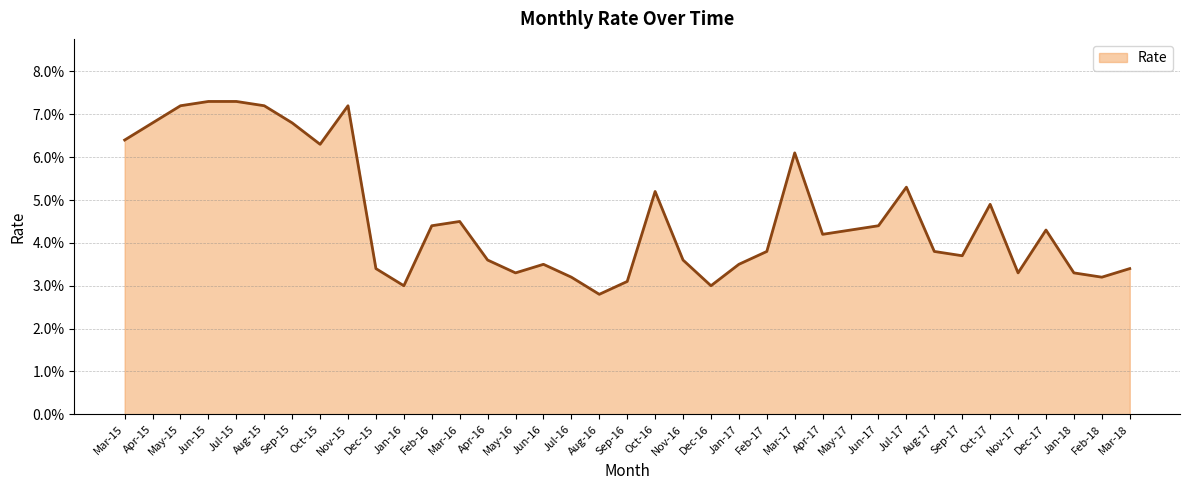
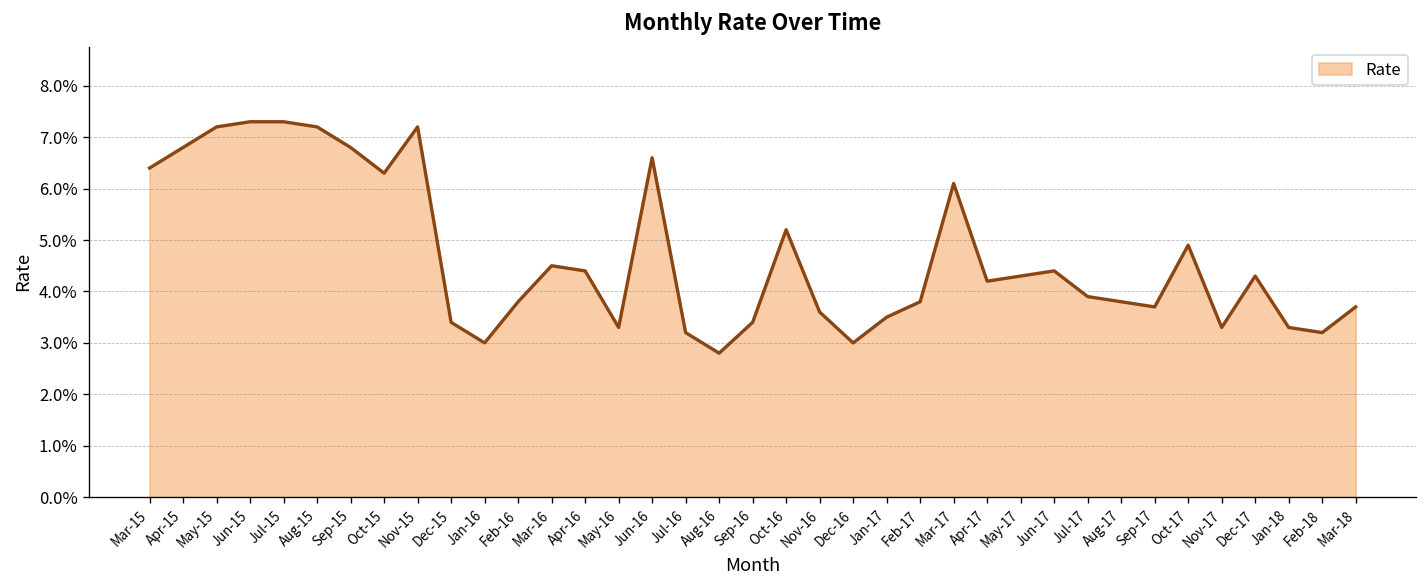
  {
    "Mar-15": "6.4%",
    "Apr-15": "6.8%",
    "May-15": "7.2%",
    "Jun-15": "7.3%",
    "Jul-15": "7.3%",
    "Aug-15": "7.2%",
    "Sep-15": "6.8%",
    "Oct-15": "6.3%",
    "Nov-15": "7.2%",
    "Dec-15": "3.4%",
    "Jan-16": "3.0%",
-   "Feb-16": "4.4%",
+   "Feb-16": "3.8%",
    "Mar-16": "4.5%",
-   "Apr-16": "3.6%",
+   "Apr-16": "4.4%",
    "May-16": "3.3%",
-   "Jun-16": "3.5%",
+   "Jun-16": "6.6%",
    "Jul-16": "3.2%",
    "Aug-16": "2.8%",
-   "Sep-16": "3.1%",
+   "Sep-16": "3.4%",
    "Oct-16": "5.2%",
    "Nov-16": "3.6%",
    "Dec-16": "3.0%",
    "Jan-17": "3.5%",
    "Feb-17": "3.8%",
    "Mar-17": "6.1%",
    "Apr-17": "4.2%",
    "May-17": "4.3%",
    "Jun-17": "4.4%",
-   "Jul-17": "5.3%",
+   "Jul-17": "3.9%",
    "Aug-17": "3.8%",
    "Sep-17": "3.7%",
    "Oct-17": "4.9%",
    "Nov-17": "3.3%",
    "Dec-17": "4.3%",
    "Jan-18": "3.3%",
    "Feb-18": "3.2%",
-   "Mar-18": "3.4%"
+   "Mar-18": "3.7%"
  }
